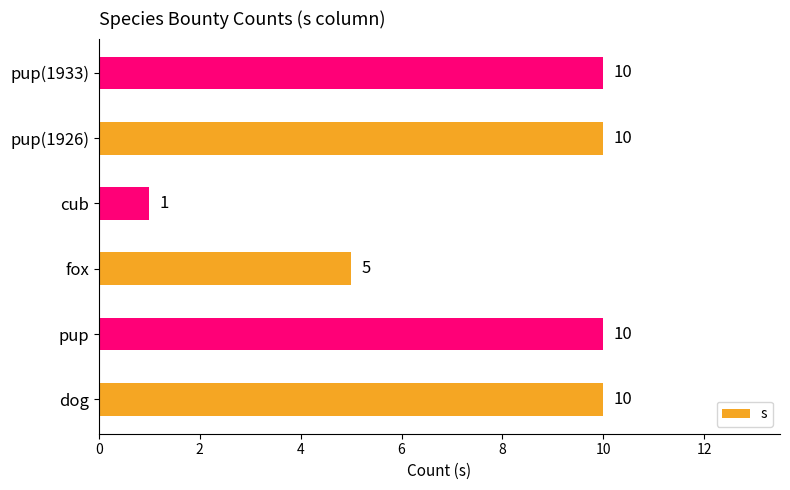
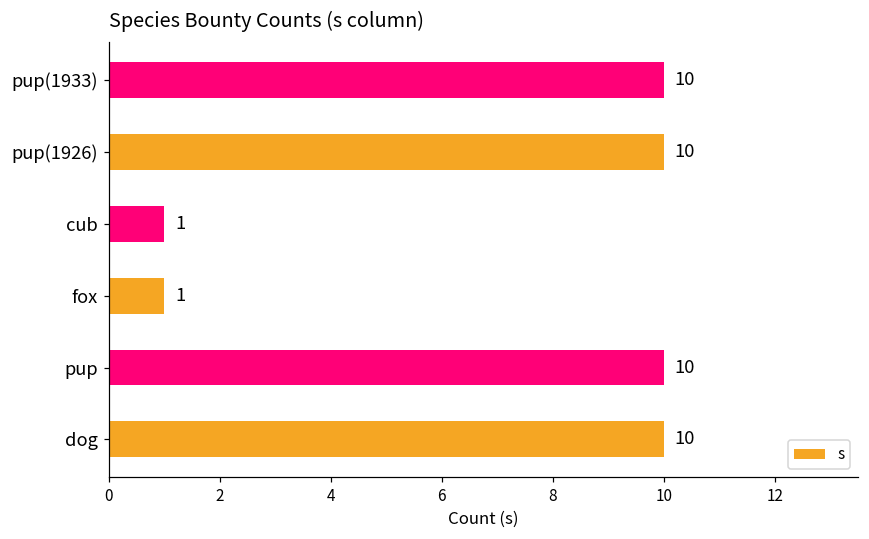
  {
    "pup(1933)": 10,
    "pup(1926)": 10,
    "cub": 1,
-   "fox": 5,
+   "fox": 1,
    "pup": 10,
    "dog": 10
  }
